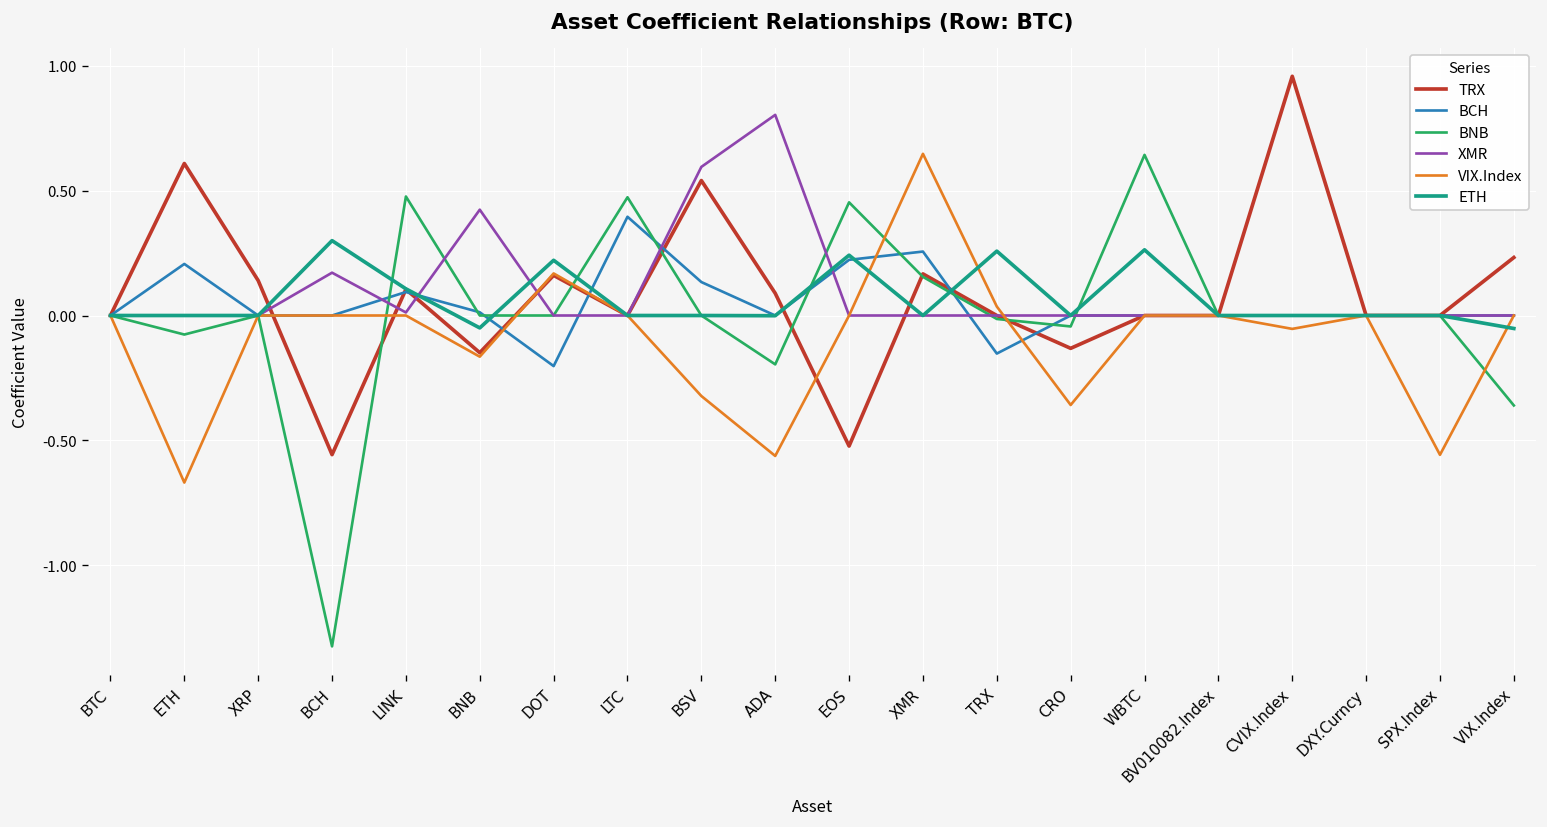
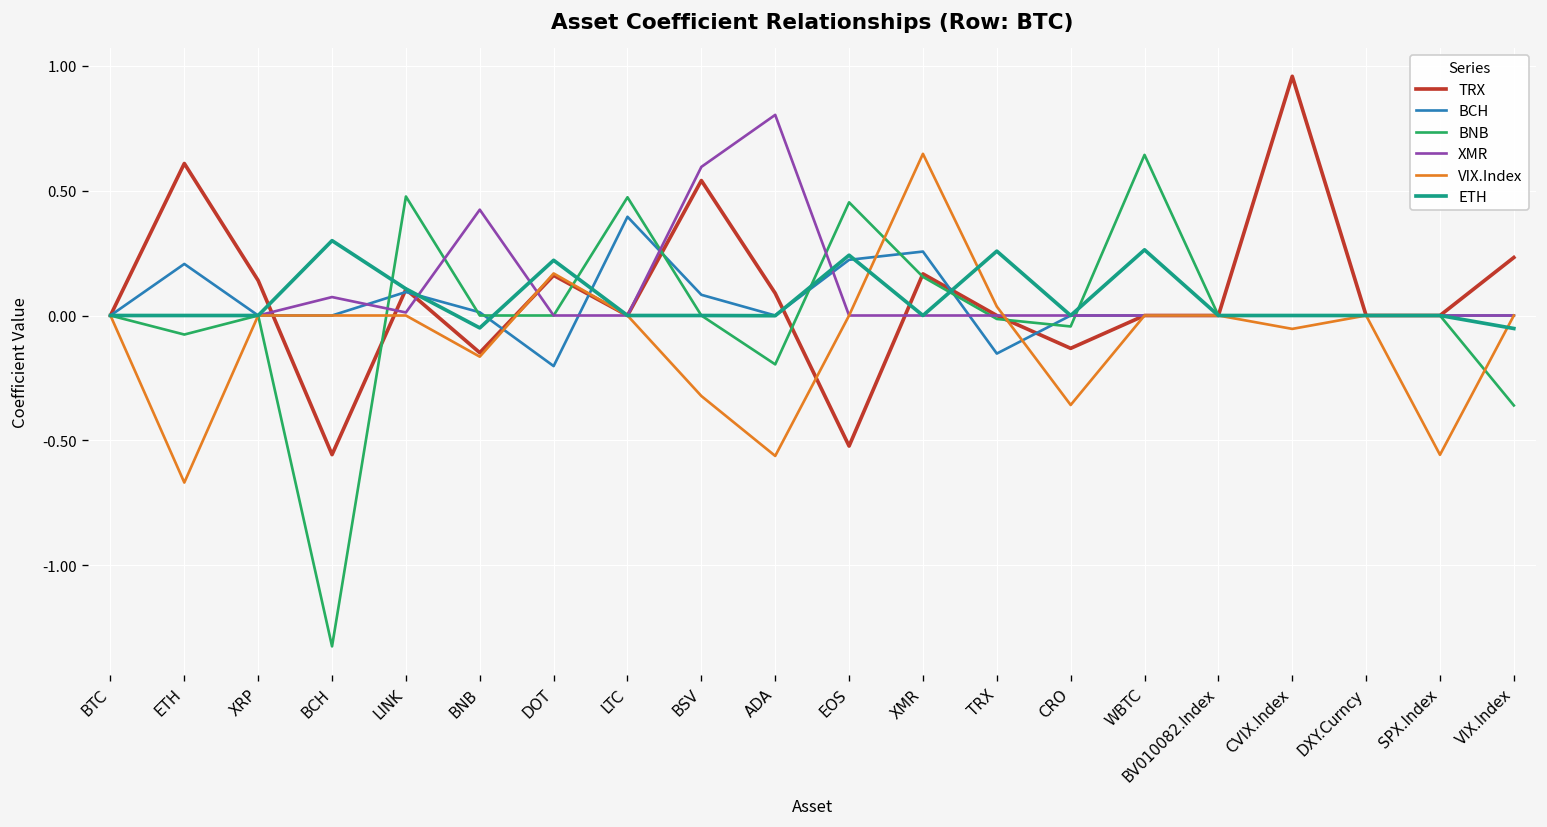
  {
    "TRX": {
      "ETH": 0.61,
      "XRP": 0.14,
      "BCH": -0.56,
      "BNB": -0.15,
      "BSV": 0.54,
      "ADA": 0.09,
      "EOS": -0.52,
      "CRO": -0.13,
      "CVIX.Index": 0.96,
      "VIX.Index": 0.23
    },
    "BCH": {
      "ETH": 0.21,
      "BNB": 0.01,
      "DOT": -0.20,
      "LTC": 0.40,
-     "BSV": 0.13,
+     "BSV": 0.08,
      "EOS": 0.22,
      "XMR": 0.26,
      "TRX": -0.15
    },
    "XMR": {
-     "BCH": 0.17,
+     "BCH": 0.07,
      "LINK": 0.01,
      "BNB": 0.42,
      "BSV": 0.60,
      "ADA": 0.80
    },
    "VIX.Index": {
      "ETH": -0.67,
      "LINK": 0.00,
      "BNB": -0.17,
      "BSV": -0.32,
      "ADA": -0.56,
      "XMR": 0.65,
      "TRX": 0.04,
      "CRO": -0.36,
      "CVIX.Index": -0.05,
      "SPX.Index": -0.56
    }
  }
